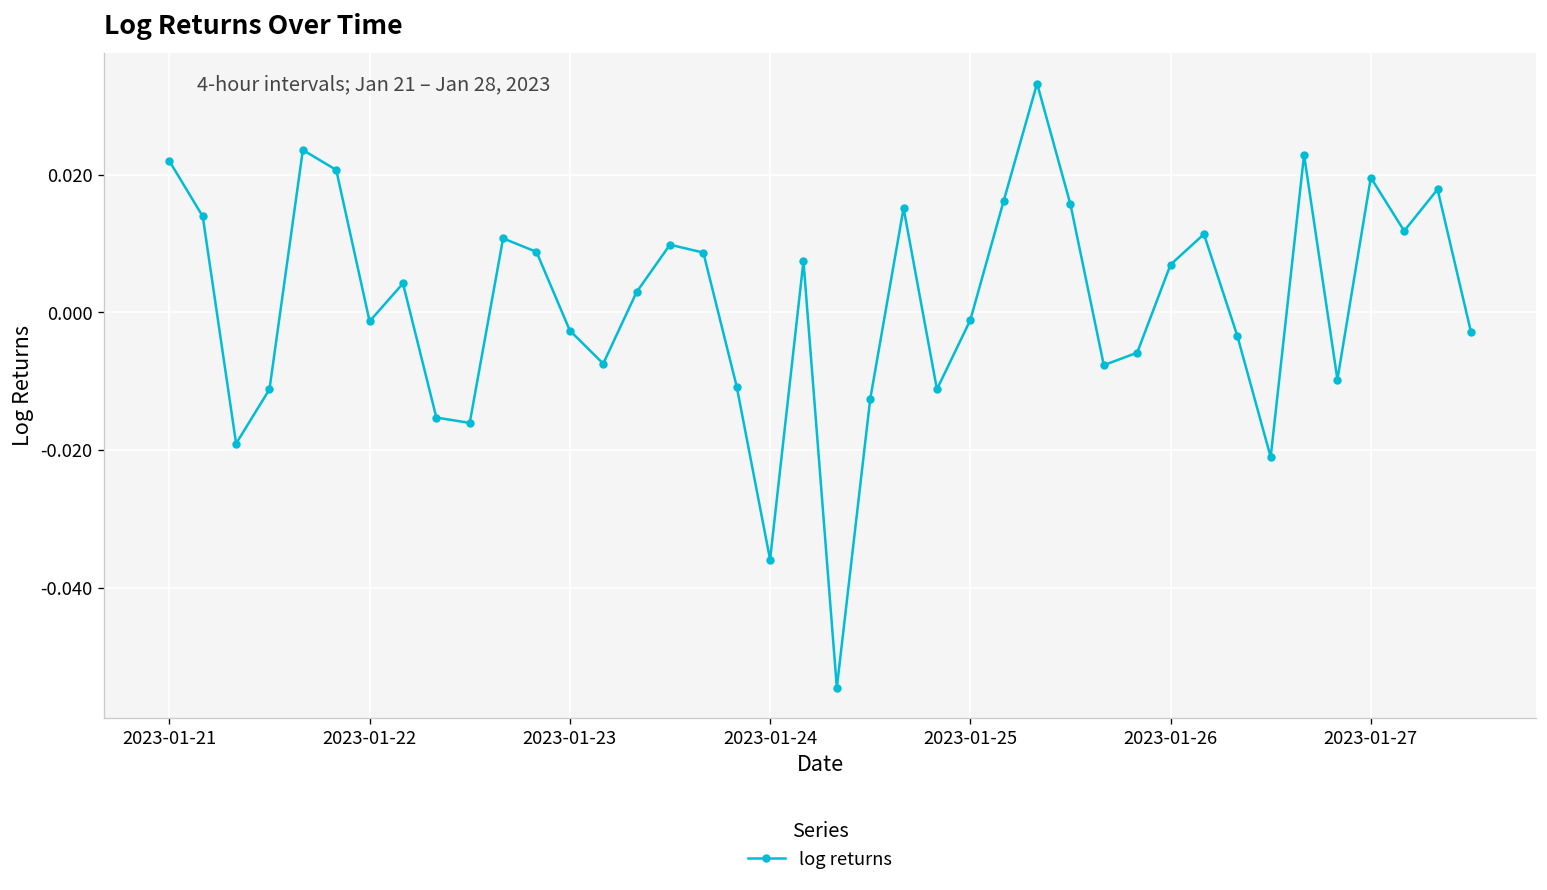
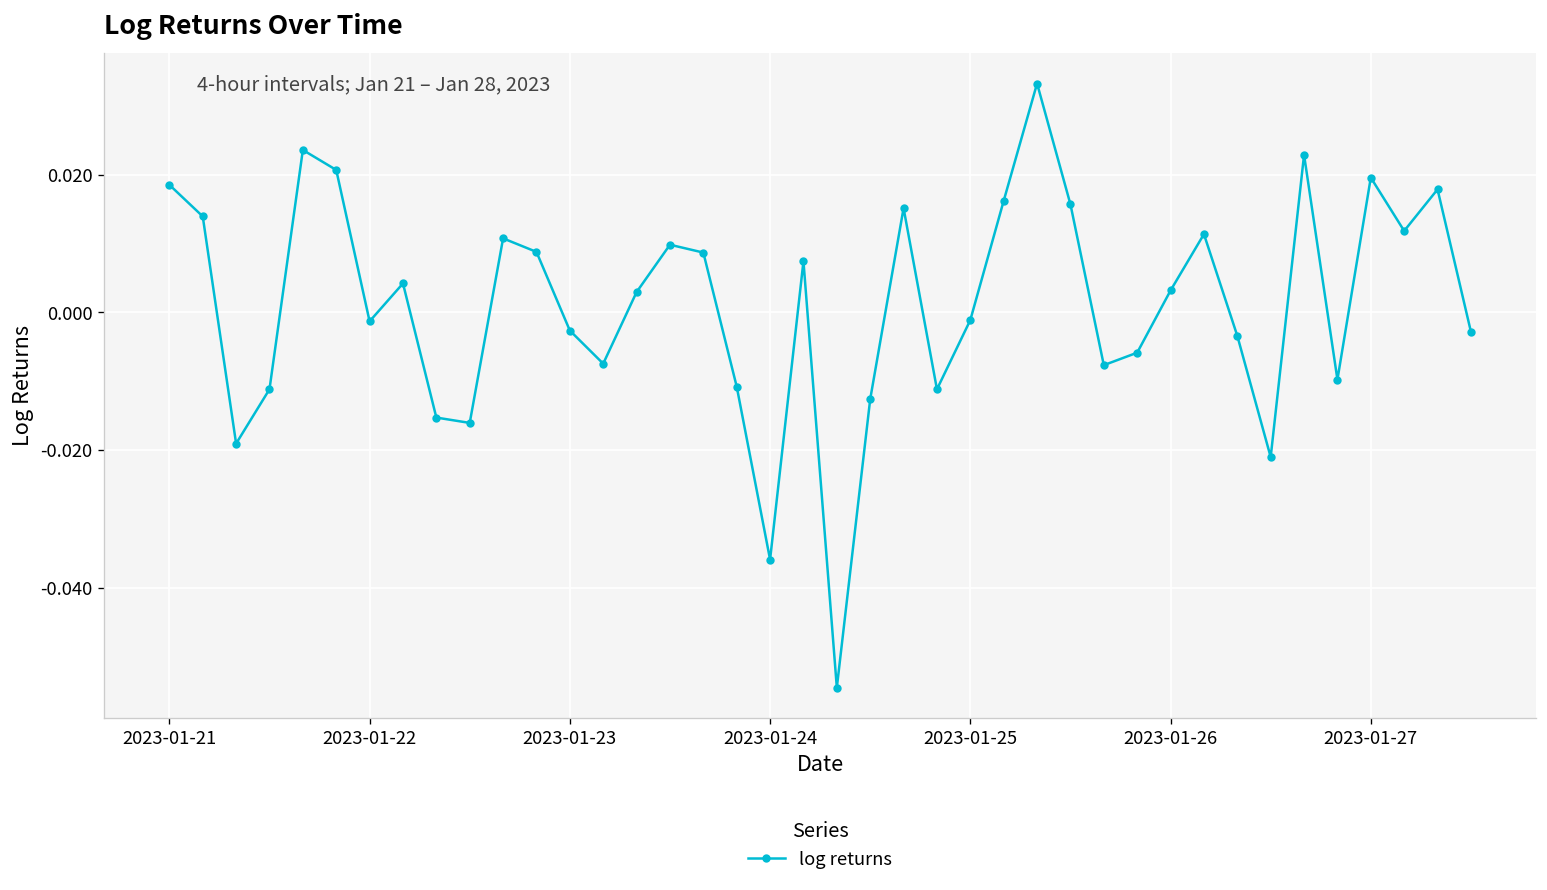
  {
-   "2023-01-21": 0.022,
+   "2023-01-21": 0.019,
    "2023-01-22": -0.001,
    "2023-01-23": -0.003,
    "2023-01-24": -0.036,
    "2023-01-25": -0.001,
-   "2023-01-26": 0.007,
+   "2023-01-26": 0.003,
    "2023-01-27": 0.020
  }
